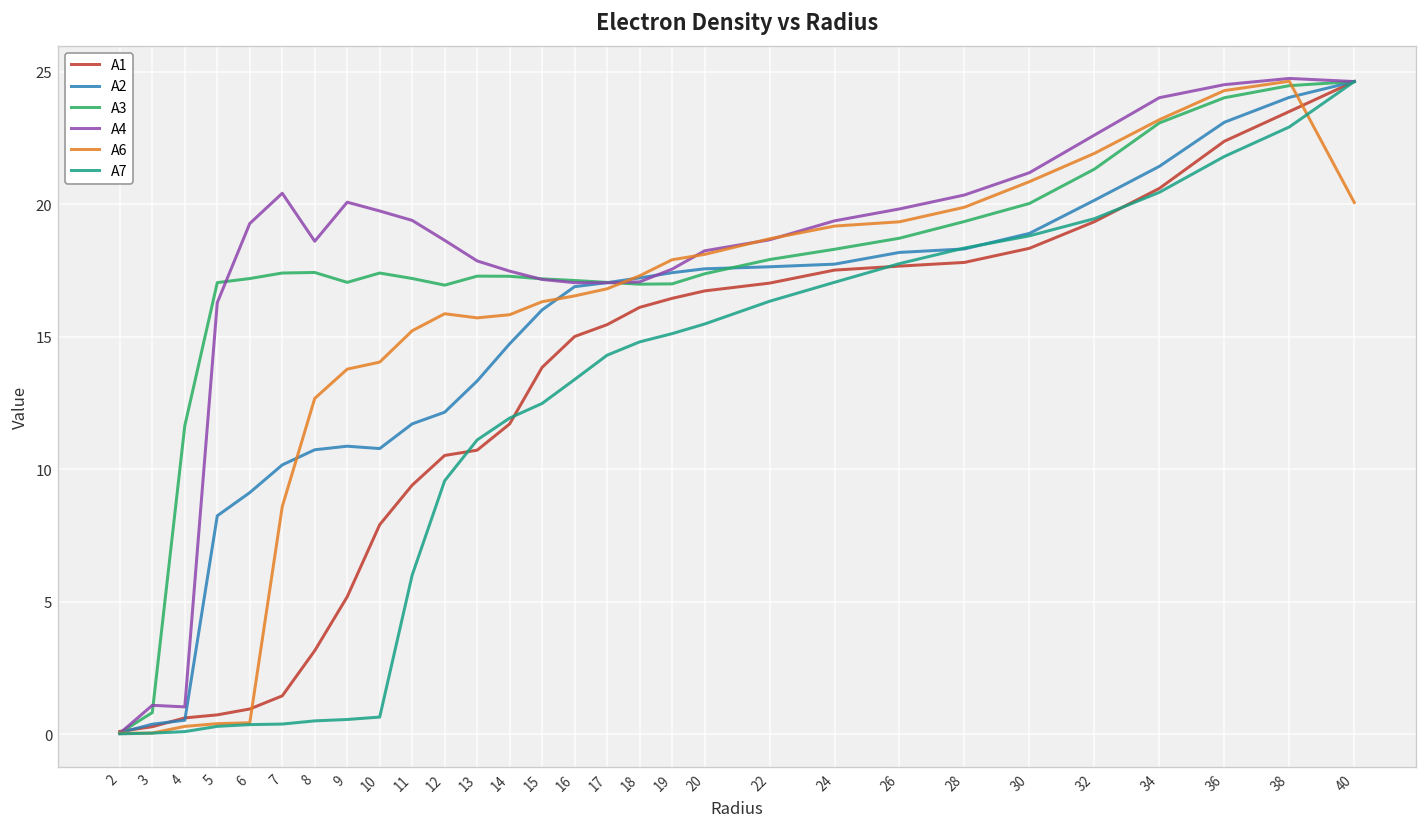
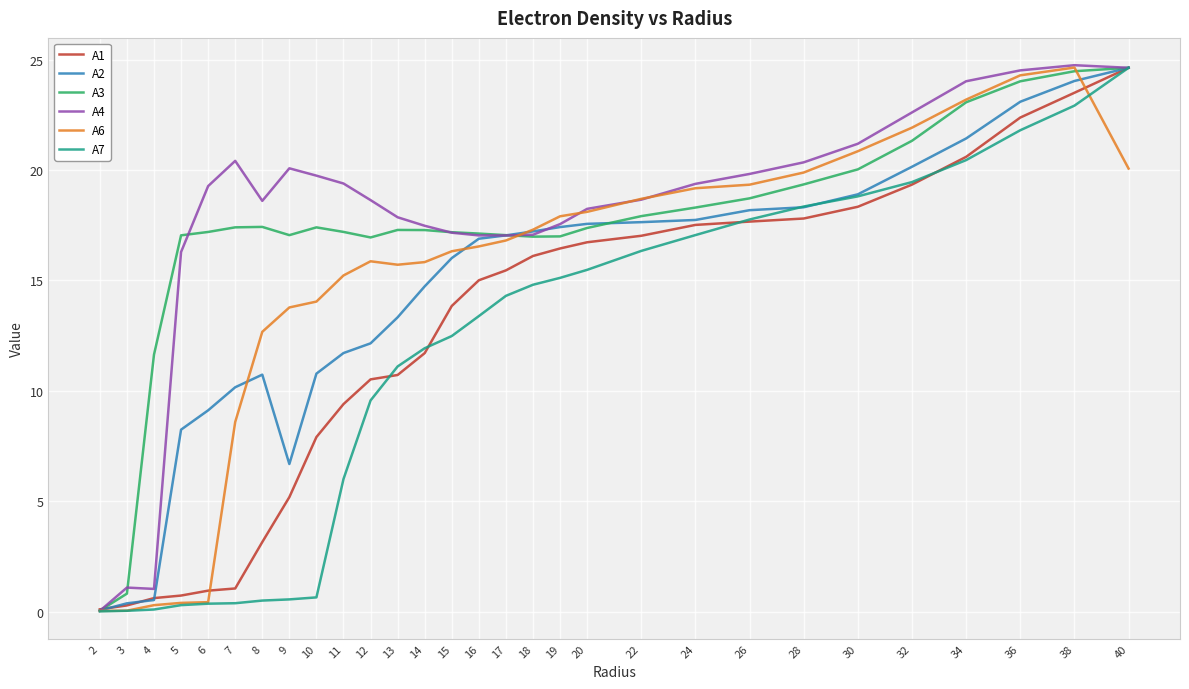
  {
    "A1": {
      "5": 0.7,
      "6": 1.0,
-     "7": 1.4,
+     "7": 1.1,
      "8": 3.2,
      "9": 5.2,
      "10": 7.9,
      "11": 9.4,
      "12": 10.5,
      "13": 10.7,
      "14": 11.7,
      "15": 13.8,
      "16": 15.0,
      "17": 15.5,
      "18": 16.1,
      "19": 16.5,
      "20": 16.7,
      "22": 17.0,
      "24": 17.5,
      "28": 17.8,
      "30": 18.3,
      "34": 20.6,
      "36": 22.4,
      "38": 23.5
    },
    "A2": {
      "5": 8.2,
      "6": 9.1,
      "7": 10.2,
      "8": 10.7,
-     "9": 10.9,
+     "9": 6.7,
      "10": 10.8,
      "11": 11.7,
      "12": 12.2,
      "13": 13.3,
      "14": 14.7,
      "15": 16.0,
      "16": 16.9,
      "19": 17.4,
      "20": 17.6,
      "22": 17.6,
      "24": 17.7,
      "26": 18.2,
      "32": 20.2,
      "34": 21.4,
      "36": 23.1,
      "38": 24.0
    },
    "A4": {
      "3": 1.1,
      "4": 1.0,
      "5": 16.3,
      "6": 19.3,
      "7": 20.4,
      "8": 18.6,
      "9": 20.1,
      "10": 19.7,
      "11": 19.4,
      "12": 18.6,
      "13": 17.9,
      "14": 17.5,
      "19": 17.6,
      "20": 18.2,
      "24": 19.4,
      "26": 19.8,
      "28": 20.4,
      "30": 21.2,
      "32": 22.6,
      "34": 24.0,
      "36": 24.5
    },
    "A6": {
      "4": 0.3,
      "7": 8.6,
      "8": 12.7,
      "9": 13.8,
      "10": 14.0,
      "11": 15.2,
      "12": 15.9,
      "13": 15.7,
      "14": 15.8,
      "15": 16.3,
      "16": 16.5,
      "17": 16.8,
      "19": 17.9,
      "20": 18.1,
      "24": 19.2,
      "26": 19.3,
      "28": 19.9,
      "30": 20.9,
      "32": 21.9,
      "34": 23.2,
      "36": 24.3,
      "40": 20.1
    }
  }
